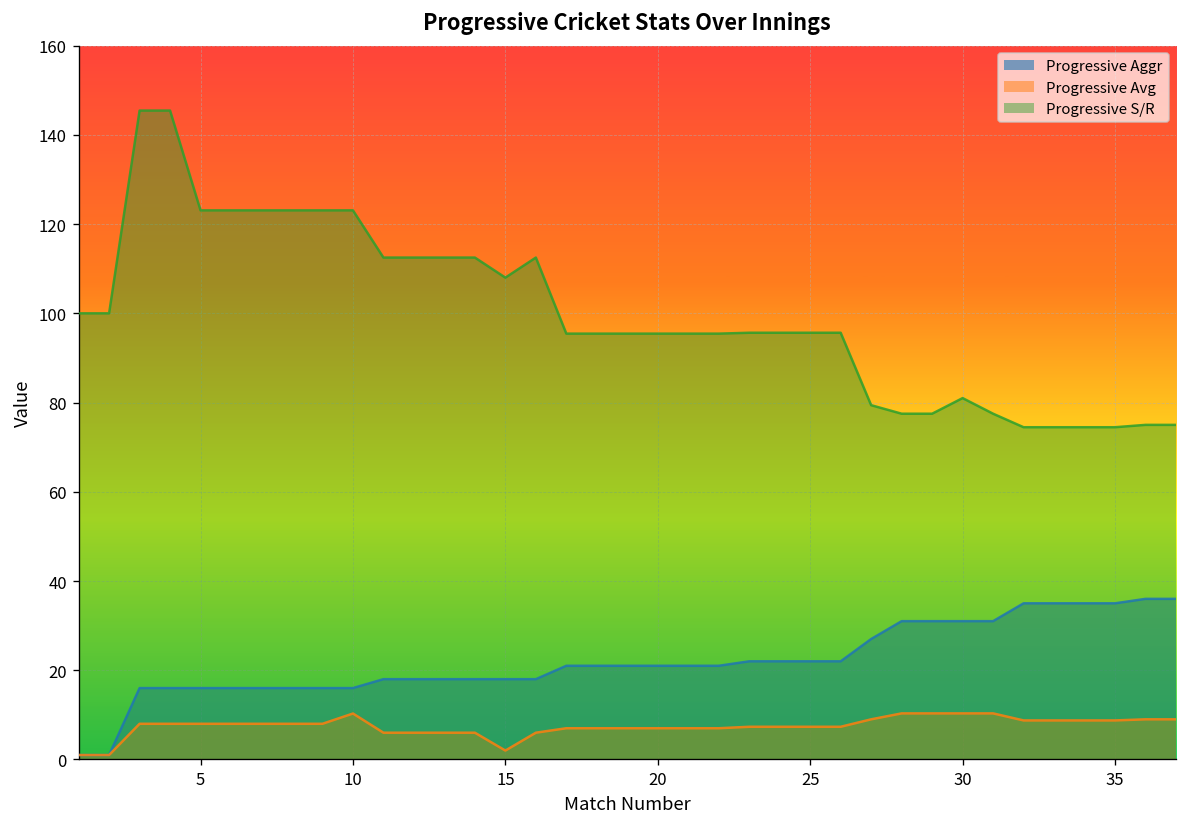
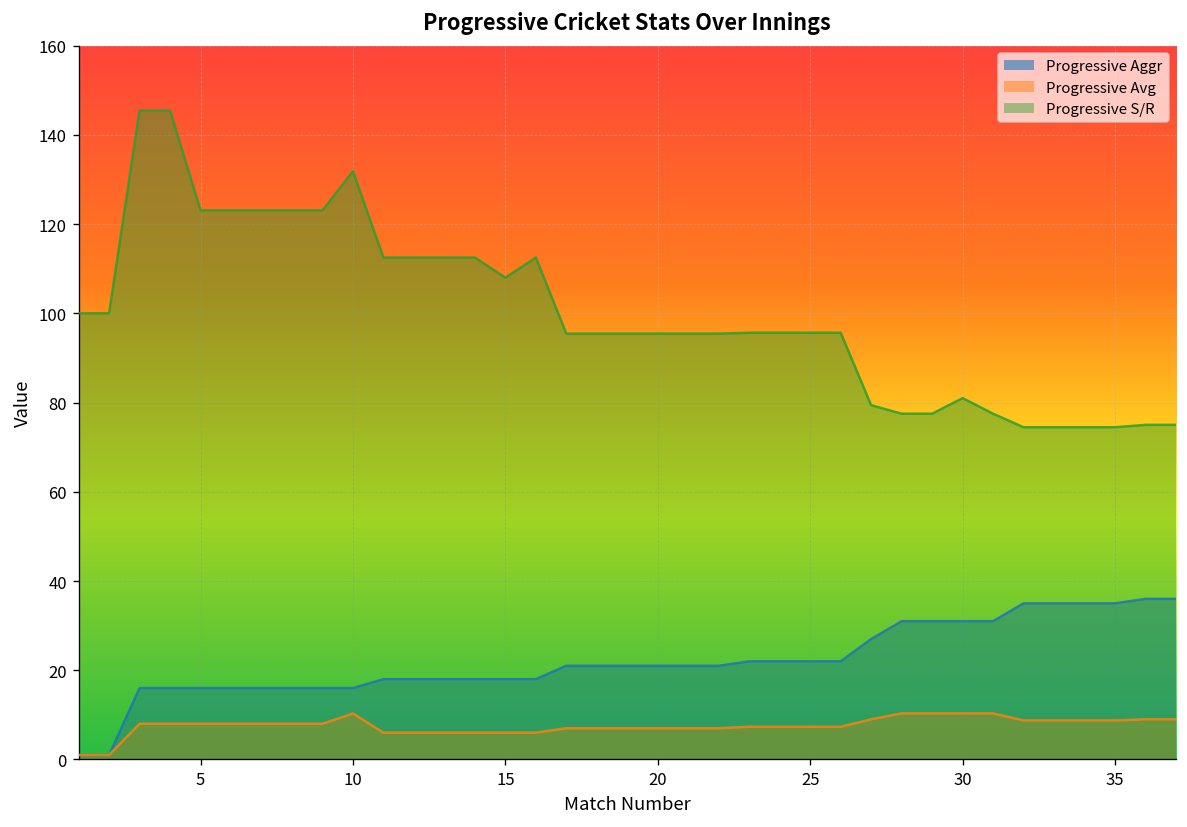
  {
    "Progressive Aggr": {
      "5": 16,
      "10": 16,
      "15": 18,
      "20": 21,
      "25": 22,
      "30": 31,
      "35": 35
    },
    "Progressive Avg": {
      "5": 8,
      "10": 10,
-     "15": 2,
+     "15": 6,
      "20": 7,
      "25": 7,
      "30": 10,
      "35": 9
    },
    "Progressive S/R": {
      "5": 123,
-     "10": 123,
+     "10": 132,
      "15": 108,
      "20": 95,
      "25": 96,
      "30": 81,
      "35": 74
    }
  }
